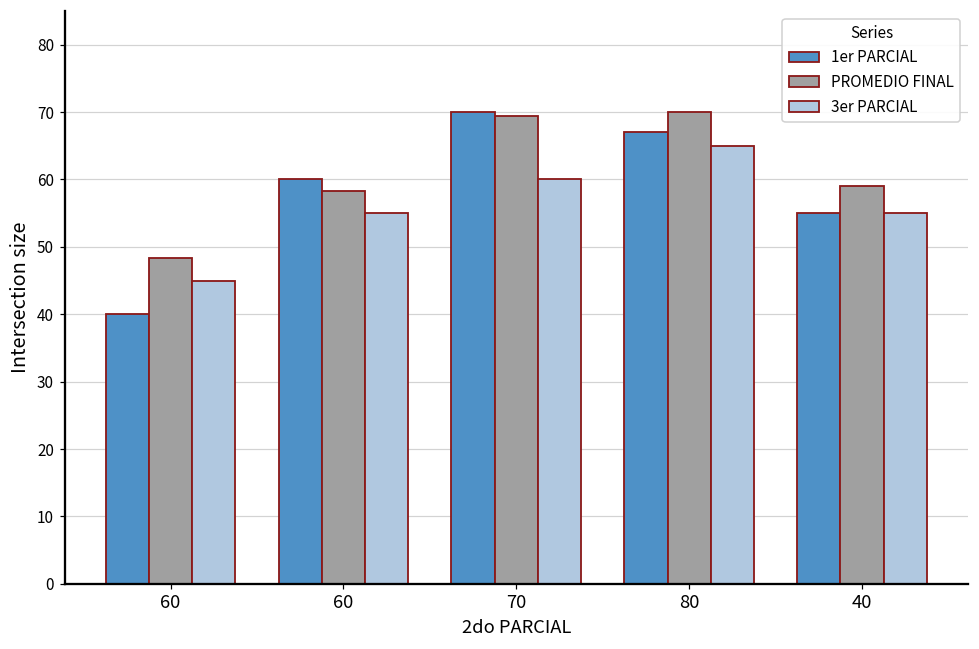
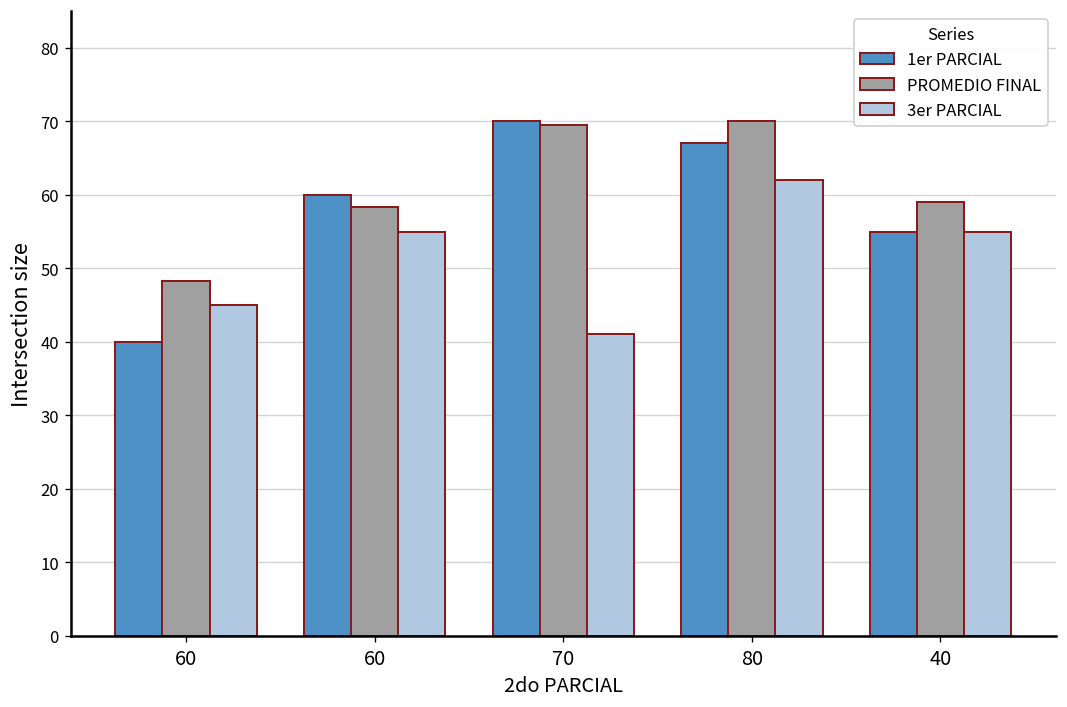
  {
    "1er PARCIAL": {
      "70": 70,
      "80": 67,
      "40": 55
    },
    "PROMEDIO FINAL": {
      "70": 69,
      "80": 70,
      "40": 59
    },
    "3er PARCIAL": {
-     "70": 60,
-     "80": 65,
+     "70": 41,
+     "80": 62,
      "40": 55
    }
  }
